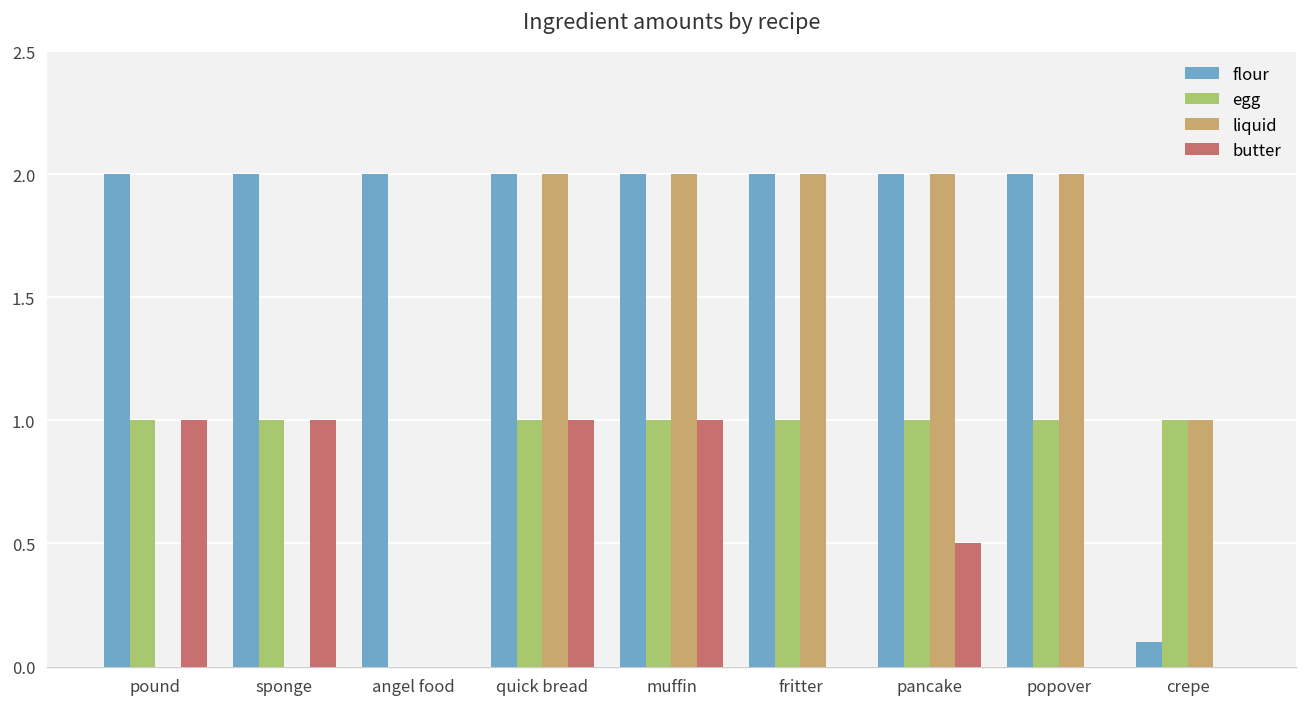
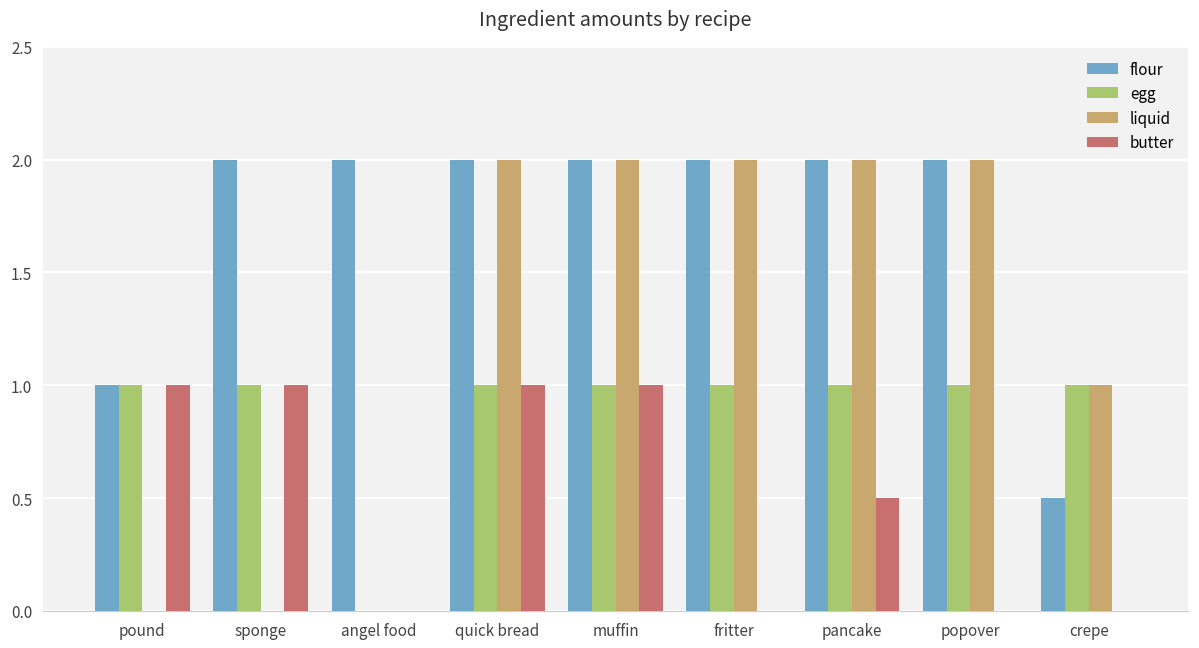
  {
    "flour": {
-     "pound": 2,
+     "pound": 1,
      "sponge": 2.0,
      "angel food": 2.0,
      "quick bread": 2.0,
      "muffin": 2.0,
      "fritter": 2.0,
      "pancake": 2.0,
      "popover": 2.0,
-     "crepe": 0.1
+     "crepe": 0.5
    }
  }
